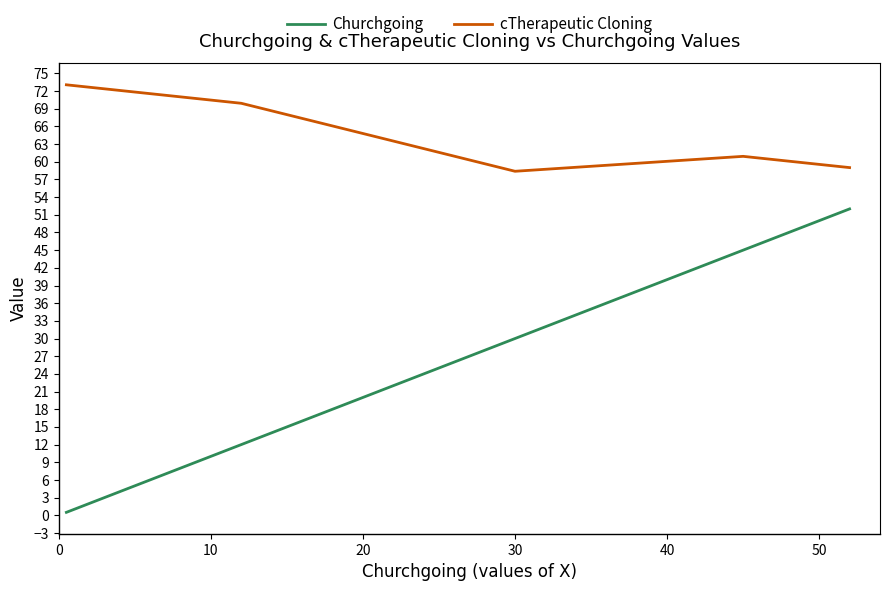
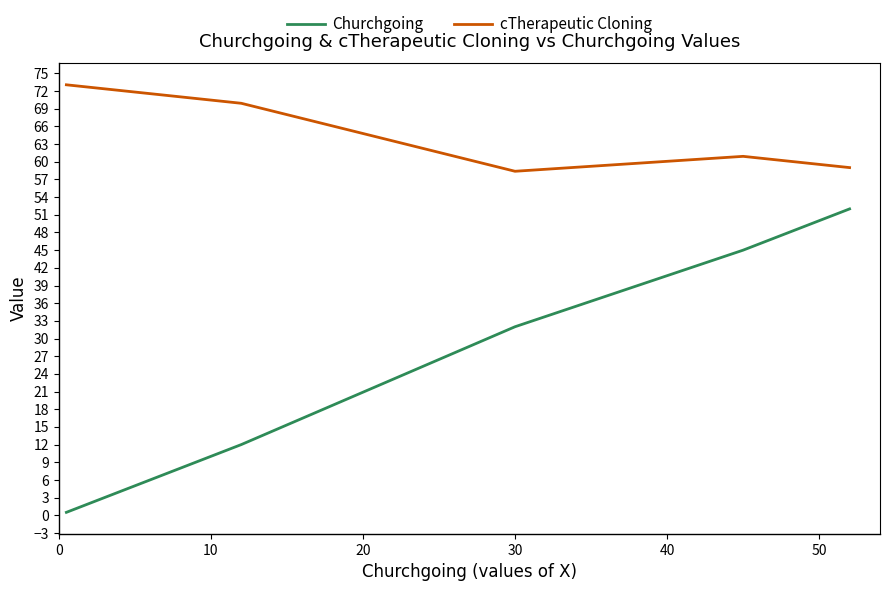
  {
    "Churchgoing": {
-     "30": 30
+     "30": 32
    },
    "cTherapeutic Cloning": {
      "30": 58
    }
  }
